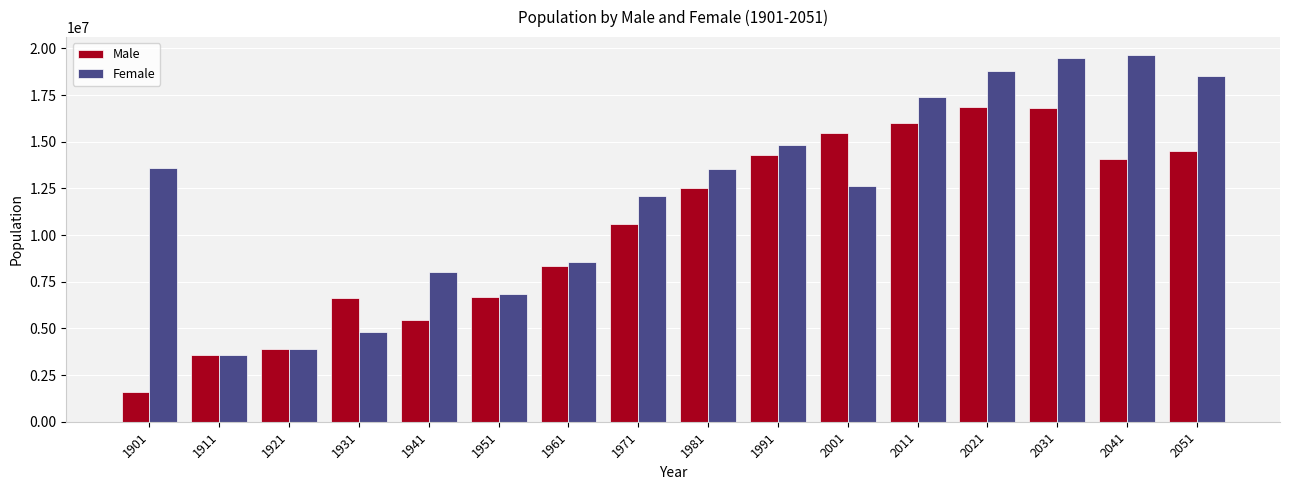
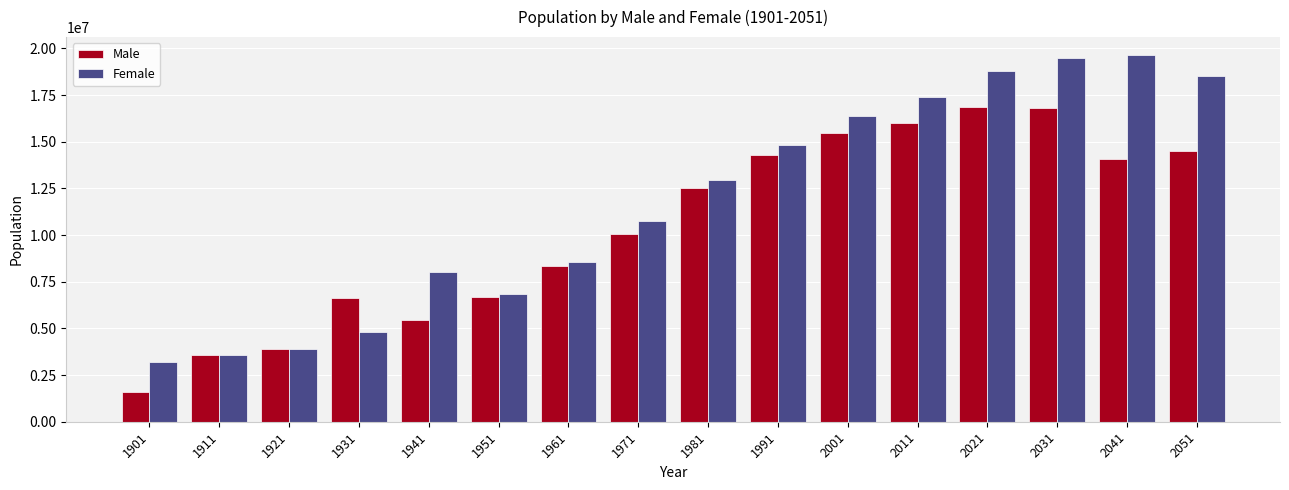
  {
    "Male": {
      "1901": 1600000,
      "1911": 3600000,
      "1921": 3900000,
      "1931": 6600000,
      "1941": 5400000,
      "1951": 6700000,
      "1961": 8400000,
-     "1971": 10600000,
+     "1971": 10100000,
      "1981": 12500000,
      "1991": 14300000,
      "2001": 15500000,
      "2011": 16000000,
      "2021": 16900000,
      "2031": 16800000,
      "2041": 14100000,
      "2051": 14500000
    },
    "Female": {
-     "1901": 13600000,
+     "1901": 3200000,
      "1911": 3600000,
      "1921": 3900000,
      "1931": 4800000,
      "1941": 8000000,
      "1951": 6900000,
      "1961": 8500000,
-     "1971": 12100000,
-     "1981": 13500000,
+     "1971": 10800000,
+     "1981": 12900000,
      "1991": 14800000,
-     "2001": 12600000,
+     "2001": 16400000,
      "2011": 17400000,
      "2021": 18800000,
      "2031": 19500000,
      "2041": 19600000,
      "2051": 18500000
    }
  }
